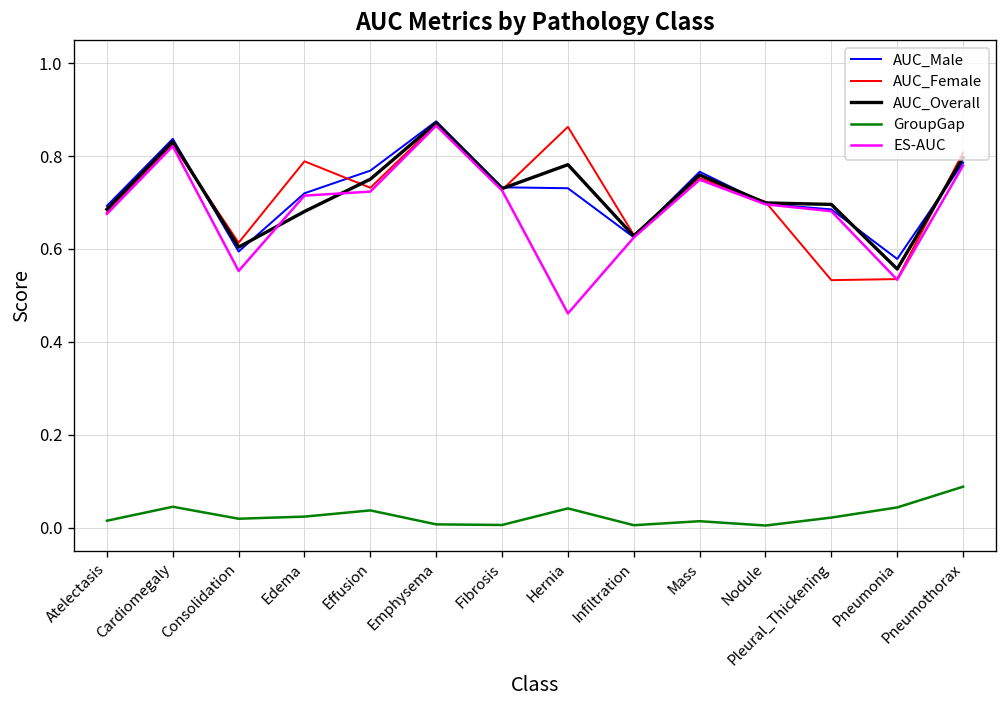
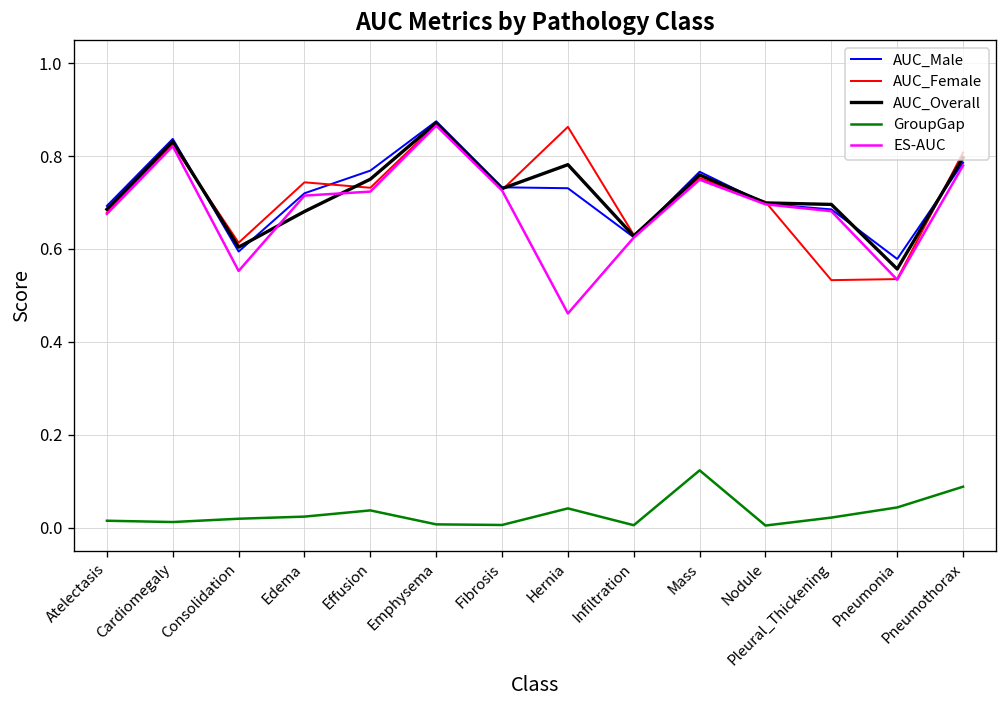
  {
    "AUC_Male": {
      "Atelectasis": 0.69,
      "Consolidation": 0.59,
      "Effusion": 0.77,
      "Hernia": 0.73,
      "Mass": 0.77,
      "Pneumonia": 0.58
    },
    "AUC_Female": {
      "Consolidation": 0.61,
-     "Edema": 0.79,
+     "Edema": 0.74,
      "Effusion": 0.73,
      "Hernia": 0.86,
      "Pleural_Thickening": 0.53
    },
    "AUC_Overall": {
      "Atelectasis": 0.69,
      "Consolidation": 0.60,
      "Edema": 0.68,
      "Effusion": 0.75,
      "Hernia": 0.78,
      "Mass": 0.76,
      "Pleural_Thickening": 0.70,
      "Pneumonia": 0.56
    },
    "GroupGap": {
      "Atelectasis": 0.01,
-     "Cardiomegaly": 0.04,
+     "Cardiomegaly": 0.01,
      "Consolidation": 0.02,
      "Edema": 0.02,
      "Effusion": 0.04,
      "Emphysema": 0.01,
      "Fibrosis": 0.01,
      "Hernia": 0.04,
      "Infiltration": 0.01,
-     "Mass": 0.01,
+     "Mass": 0.12,
      "Nodule": 0.00,
      "Pleural_Thickening": 0.02,
      "Pneumonia": 0.04,
      "Pneumothorax": 0.09
    },
    "ES-AUC": {
      "Consolidation": 0.55,
      "Effusion": 0.72,
      "Hernia": 0.46
    }
  }
